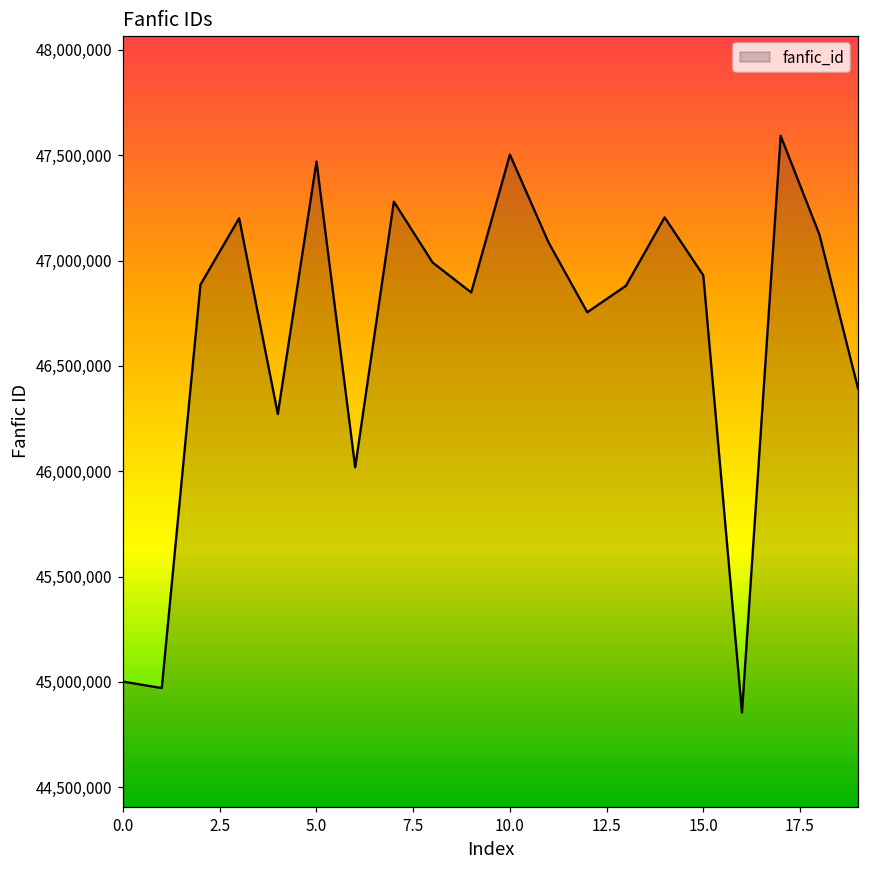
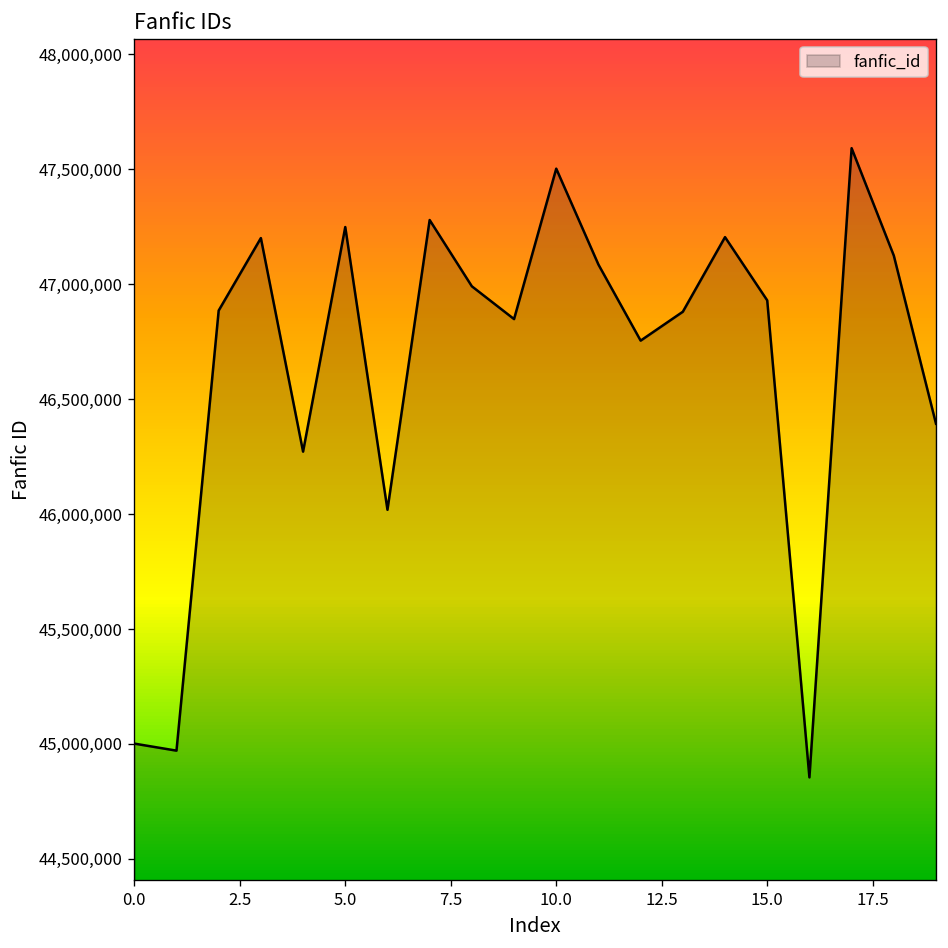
  {
    "0.0": "45,000,000",
-   "5.0": "47,470,000",
+   "5.0": "47,250,000",
    "10.0": "47,500,000",
    "15.0": "46,930,000"
  }
